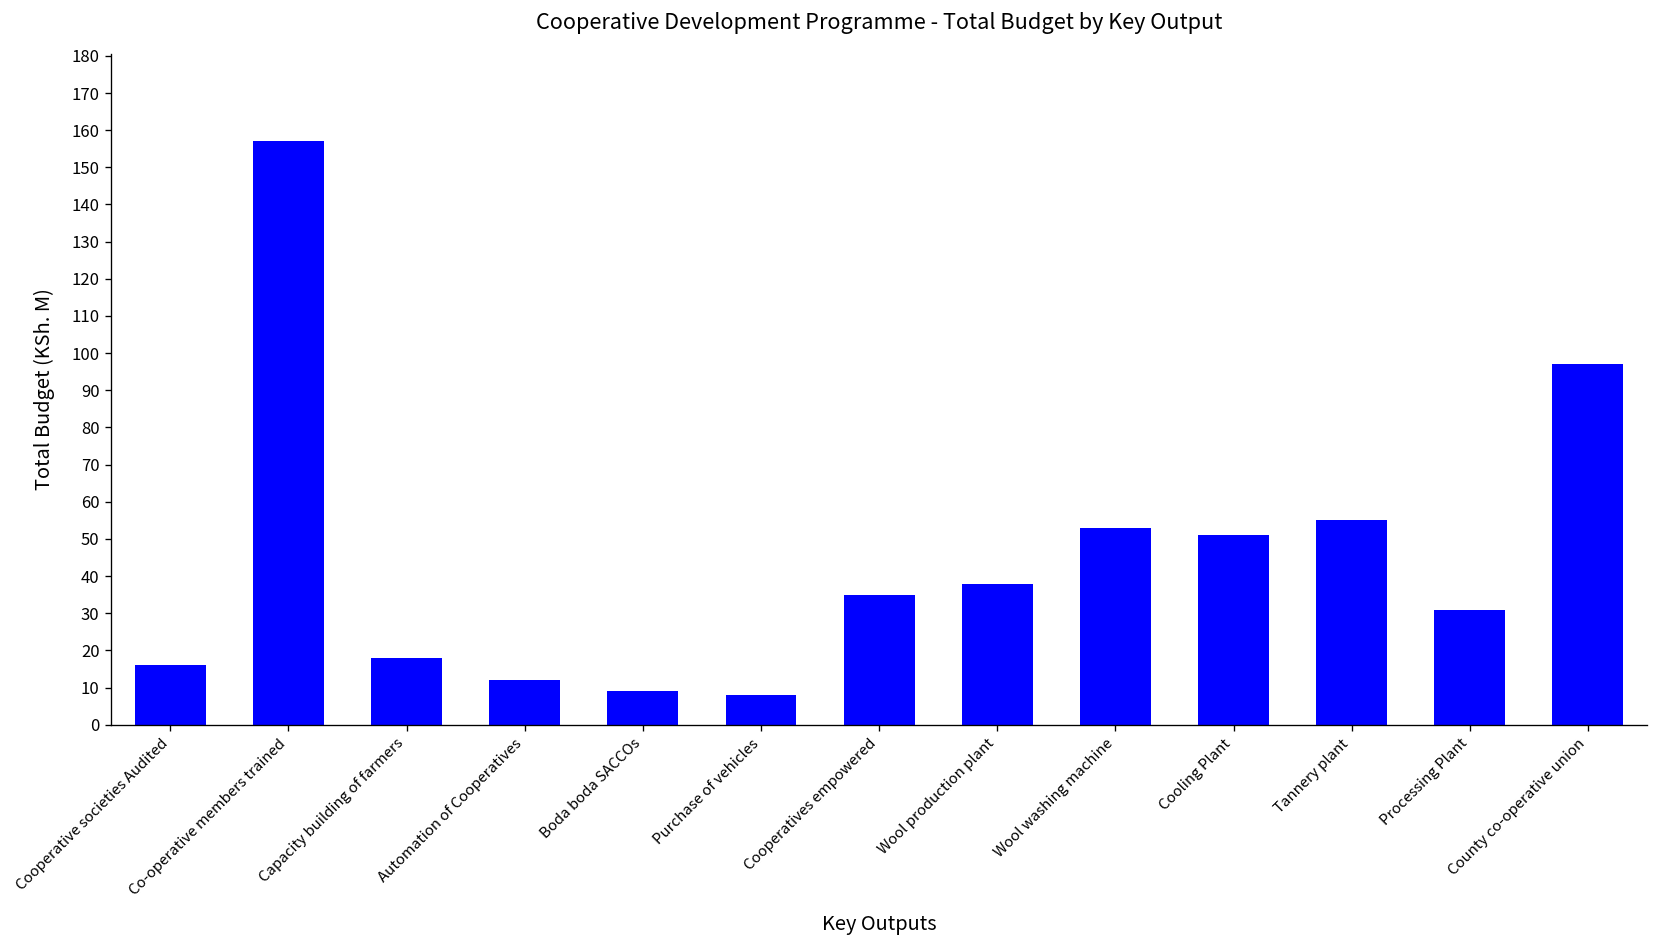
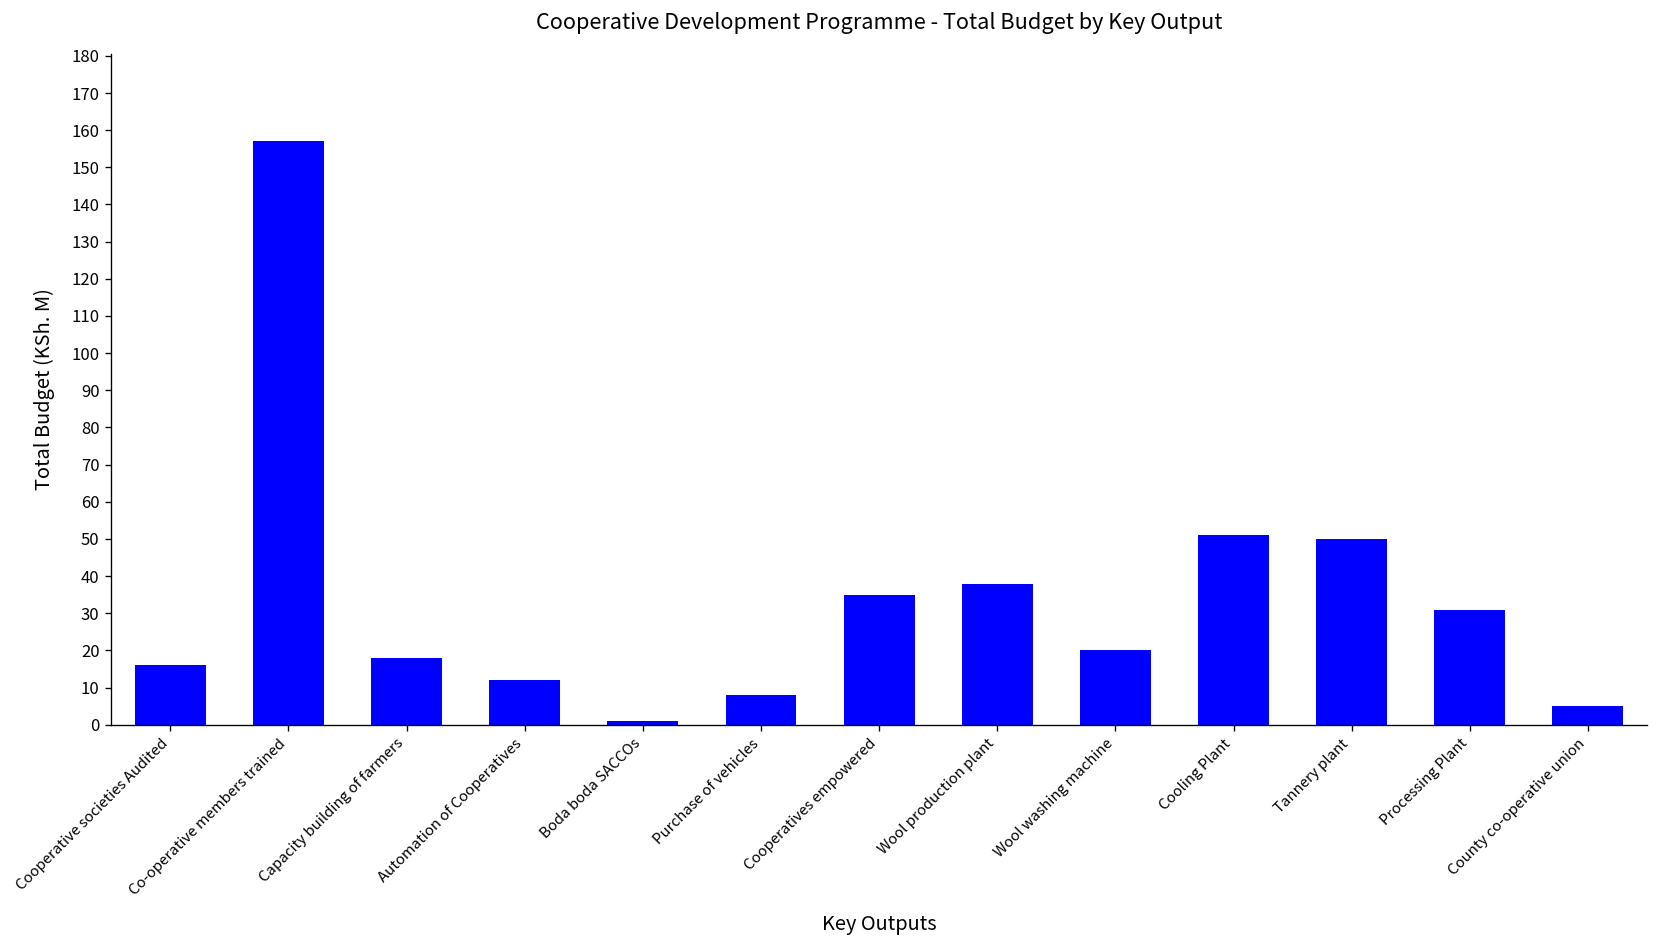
  {
    "Cooperative societies Audited": 16,
    "Co-operative members trained": 157,
    "Capacity building of farmers": 18,
    "Automation of Cooperatives": 12,
-   "Boda boda SACCOs": 9,
+   "Boda boda SACCOs": 1,
    "Purchase of vehicles": 8,
    "Cooperatives empowered": 35,
    "Wool production plant": 38,
-   "Wool washing machine": 53,
+   "Wool washing machine": 20,
    "Cooling Plant": 51,
-   "Tannery plant": 55,
+   "Tannery plant": 50,
    "Processing Plant": 31,
-   "County co-operative union": 97
+   "County co-operative union": 5
  }
